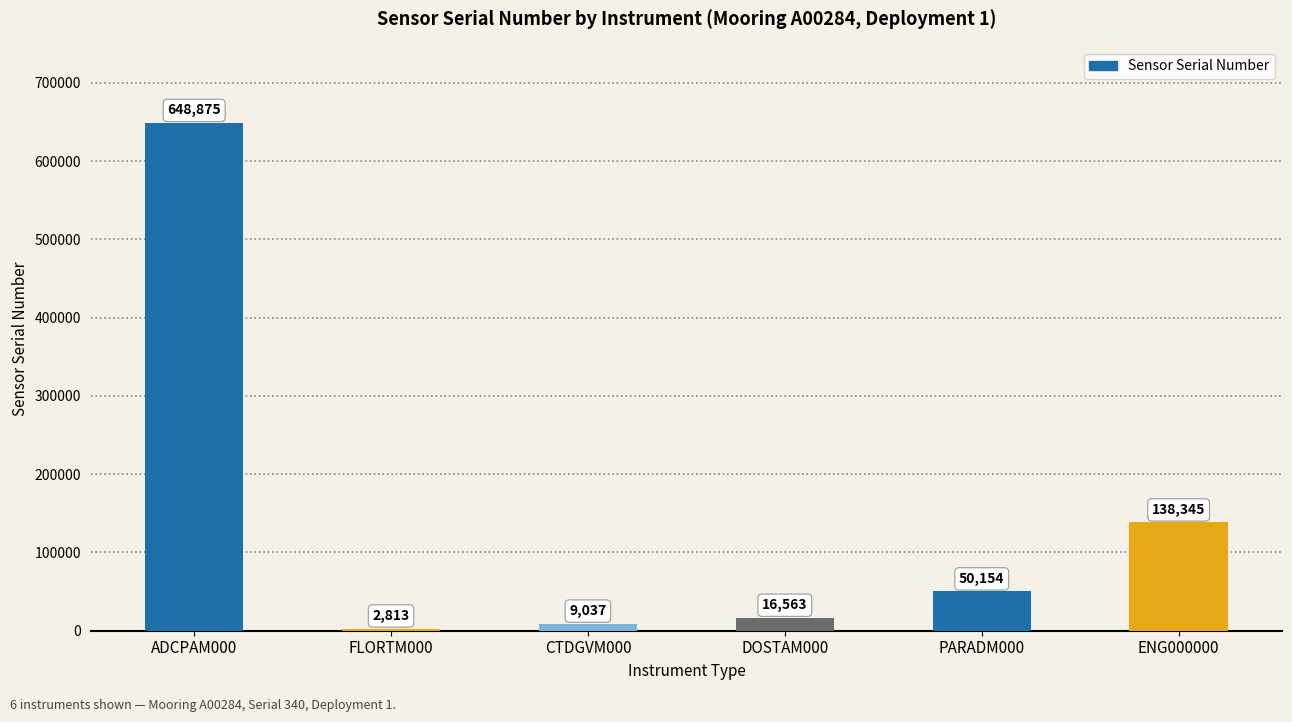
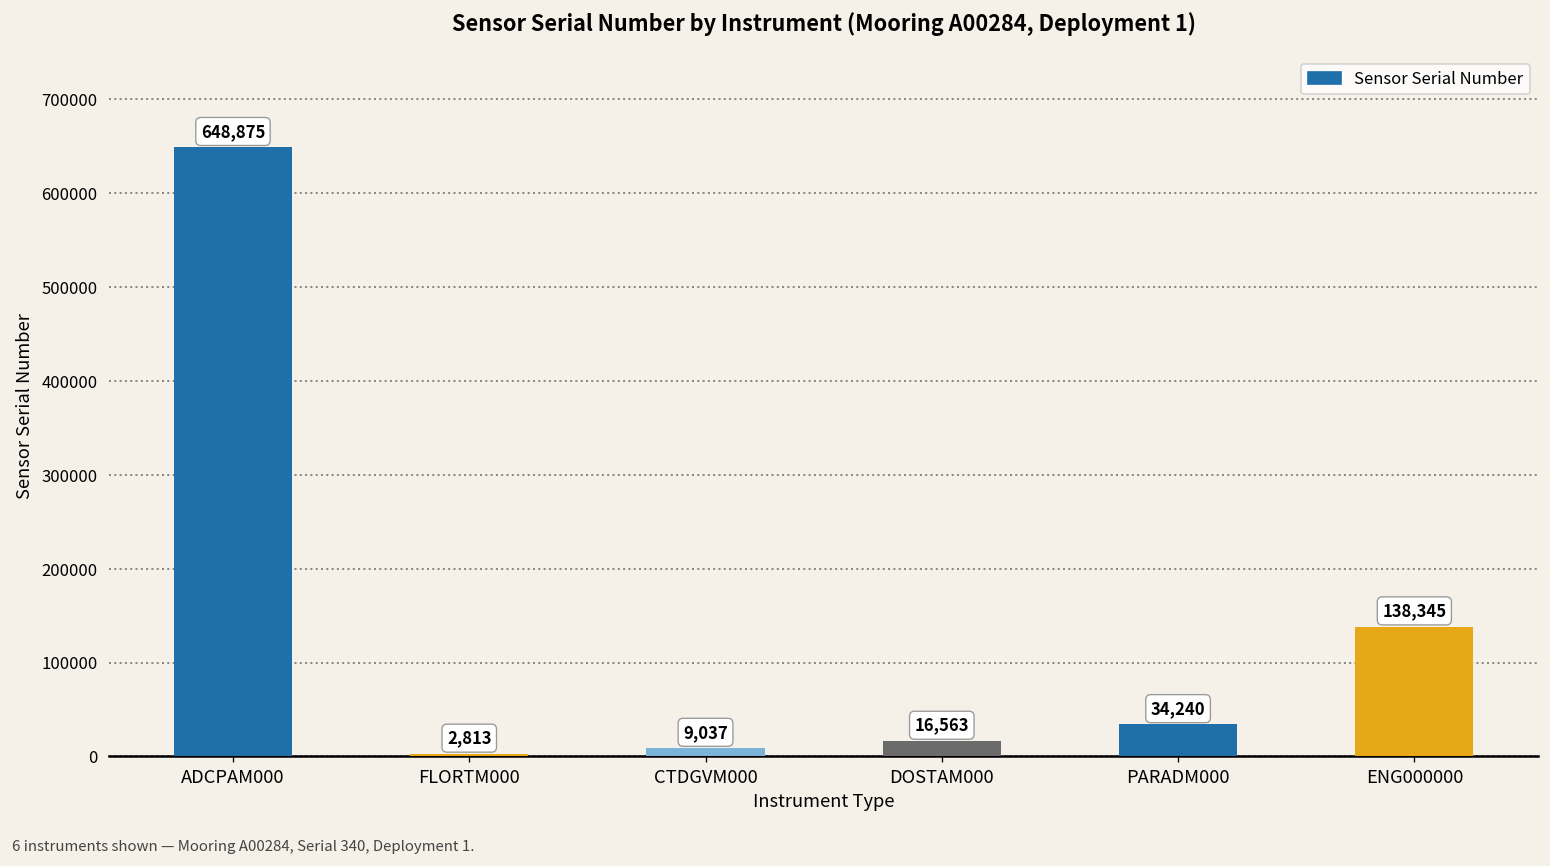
  {
-   "PARADM000": "50,154"
+   "PARADM000": "34,240"
  }
